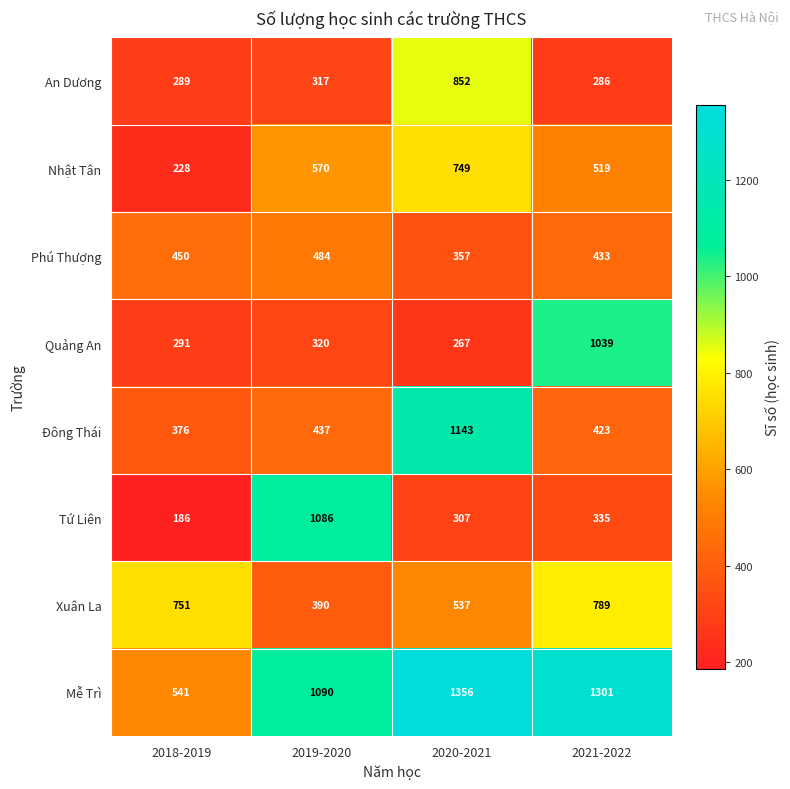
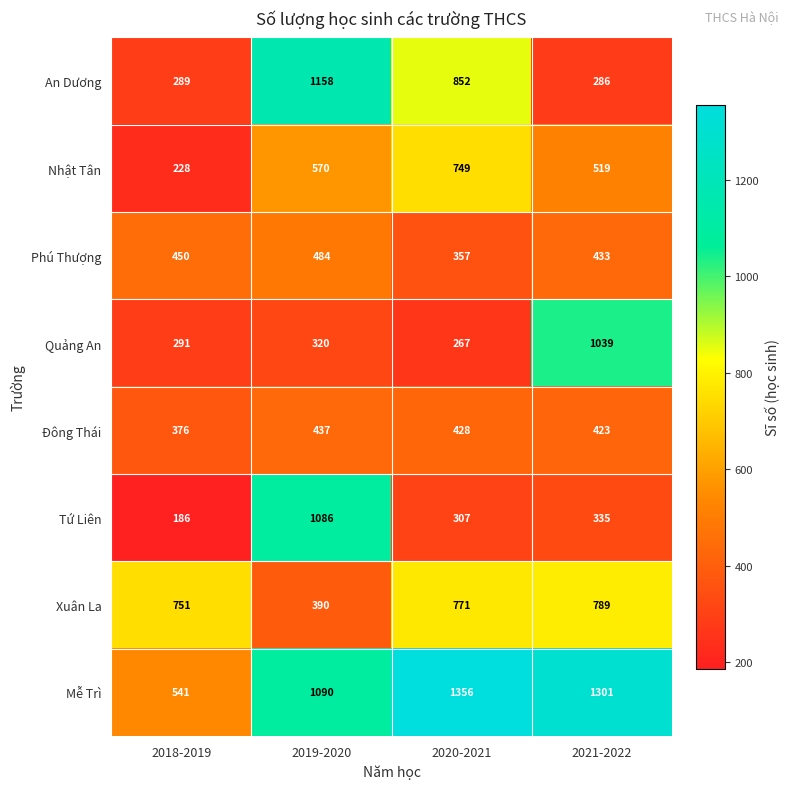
  {
    "An Dương": {
      "2018-2019": 289,
-     "2019-2020": 317,
+     "2019-2020": 1158,
      "2020-2021": 852,
      "2021-2022": 286
    },
    "Nhật Tân": {
      "2018-2019": 228,
      "2019-2020": 570,
      "2020-2021": 749,
      "2021-2022": 519
    },
    "Phú Thượng": {
      "2018-2019": 450,
      "2019-2020": 484,
      "2020-2021": 357,
      "2021-2022": 433
    },
    "Quảng An": {
      "2018-2019": 291,
      "2019-2020": 320,
      "2020-2021": 267,
      "2021-2022": 1039
    },
    "Đông Thái": {
      "2018-2019": 376,
      "2019-2020": 437,
-     "2020-2021": 1143,
+     "2020-2021": 428,
      "2021-2022": 423
    },
    "Tứ Liên": {
      "2018-2019": 186,
      "2019-2020": 1086,
      "2020-2021": 307,
      "2021-2022": 335
    },
    "Xuân La": {
      "2018-2019": 751,
      "2019-2020": 390,
-     "2020-2021": 537,
+     "2020-2021": 771,
      "2021-2022": 789
    },
    "Mễ Trì": {
      "2018-2019": 541,
      "2019-2020": 1090,
      "2020-2021": 1356,
      "2021-2022": 1301
    }
  }
